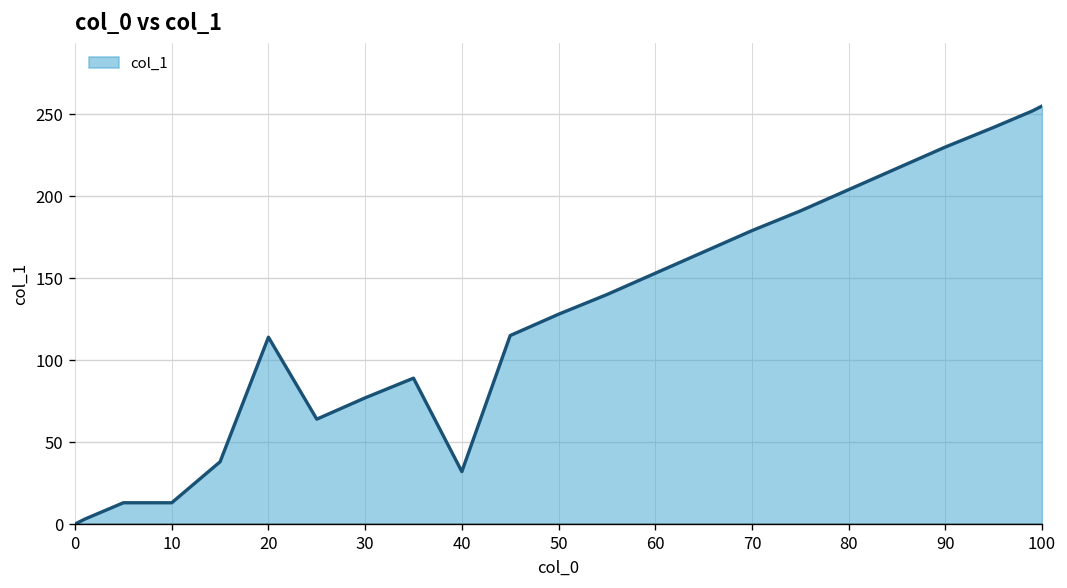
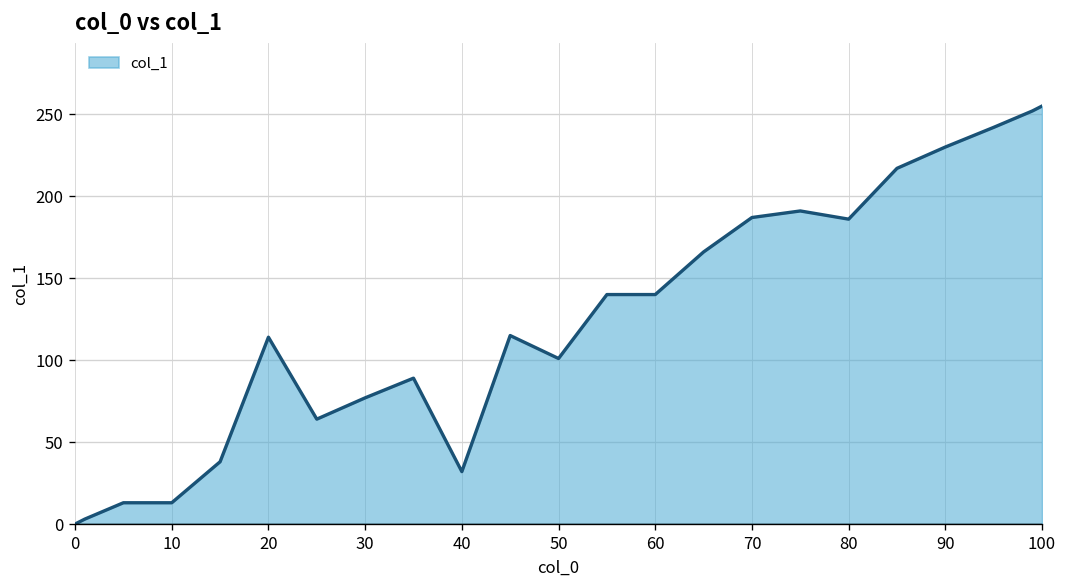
  {
    "0": 0,
    "10": 13,
    "20": 114,
    "30": 77,
    "40": 32,
-   "50": 128,
-   "60": 153,
-   "70": 179,
-   "80": 204,
+   "50": 101,
+   "60": 140,
+   "70": 187,
+   "80": 186,
    "90": 230,
    "100": 255
  }
